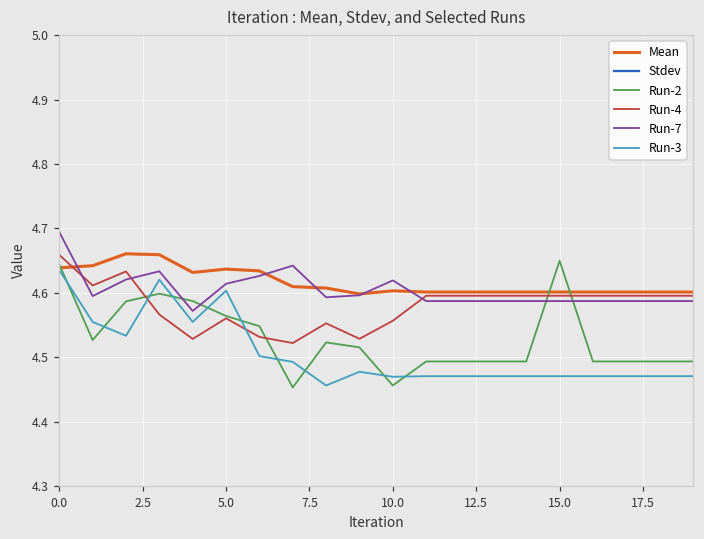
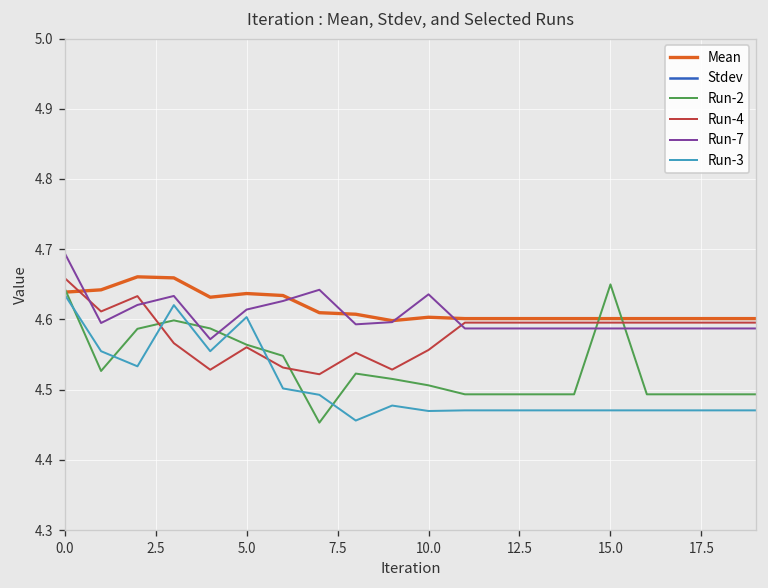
  {
    "Run-2": {
      "0.0": 4.64,
-     "10.0": 4.46,
+     "10.0": 4.51,
      "15.0": 4.65
    },
    "Run-7": {
      "0.0": 4.69,
      "5.0": 4.61,
-     "10.0": 4.62,
+     "10.0": 4.64,
      "15.0": 4.59
    },
    "Run-3": {
      "5.0": 4.60,
      "10.0": 4.47,
      "15.0": 4.47
    }
  }
